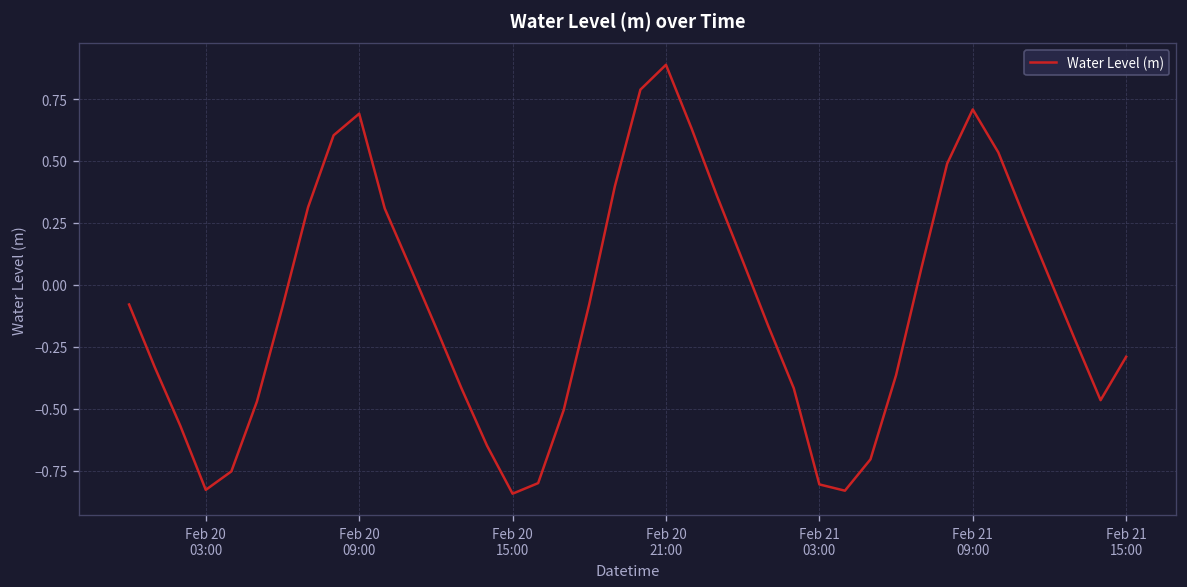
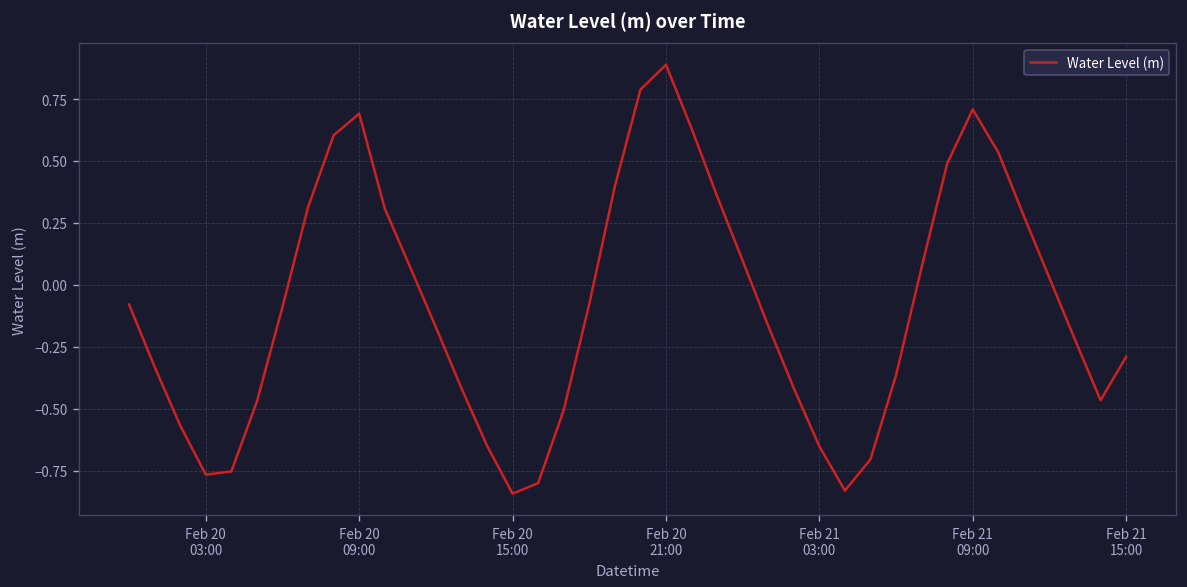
  {
-   "Feb 20 03:00": -0.83,
+   "Feb 20 03:00": -0.77,
    "Feb 20 09:00": 0.69,
    "Feb 20 15:00": -0.84,
    "Feb 20 21:00": 0.89,
-   "Feb 21 03:00": -0.81,
+   "Feb 21 03:00": -0.65,
    "Feb 21 09:00": 0.71,
    "Feb 21 15:00": -0.29
  }
